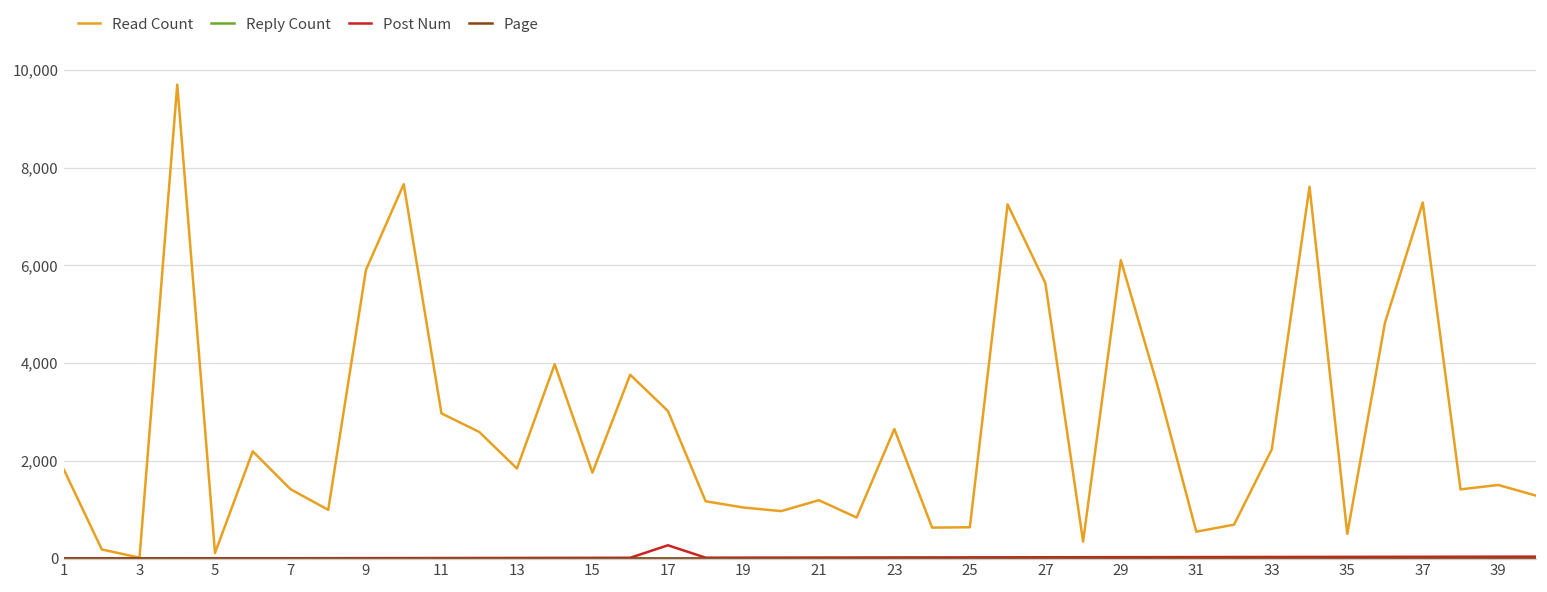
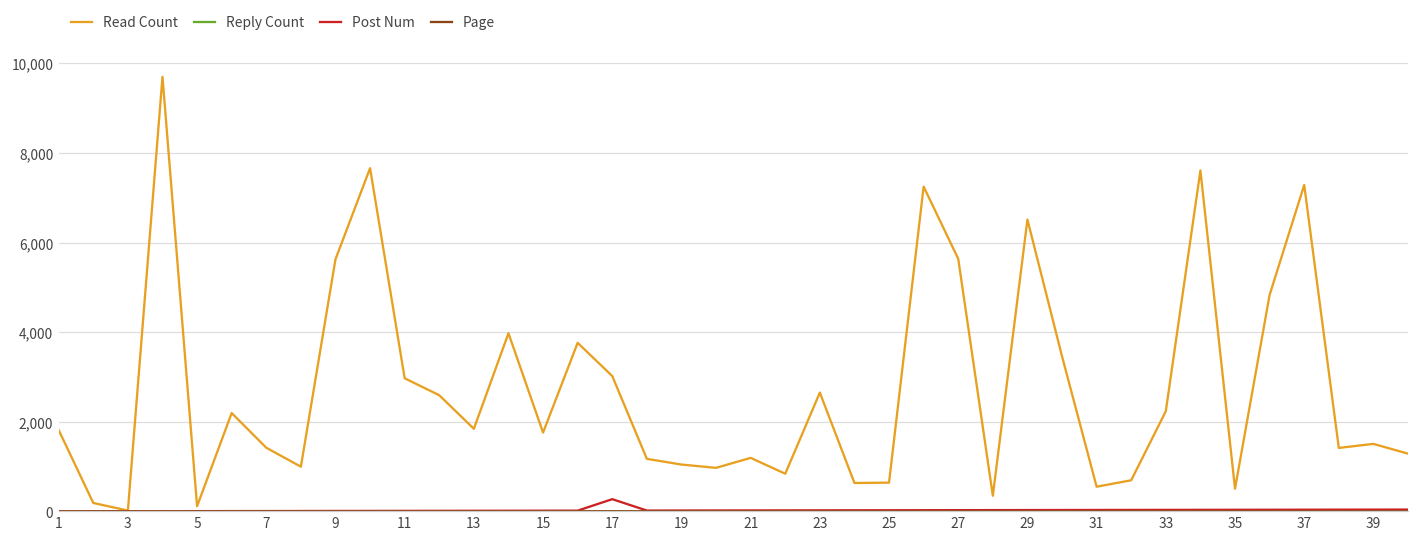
  {
    "Read Count": {
      "1": "1,800",
      "5": "100",
      "7": "1,400",
-     "9": "5,900",
+     "9": "5,600",
      "11": "3,000",
      "13": "1,800",
      "15": "1,800",
      "17": "3,000",
      "19": "1,000",
      "21": "1,200",
      "23": "2,700",
      "25": "600",
      "27": "5,600",
-     "29": "6,100",
+     "29": "6,500",
      "31": "600",
      "33": "2,200",
      "35": "500",
      "37": "7,300",
      "39": "1,500"
    },
    "Post Num": {
      "17": "300"
    }
  }
